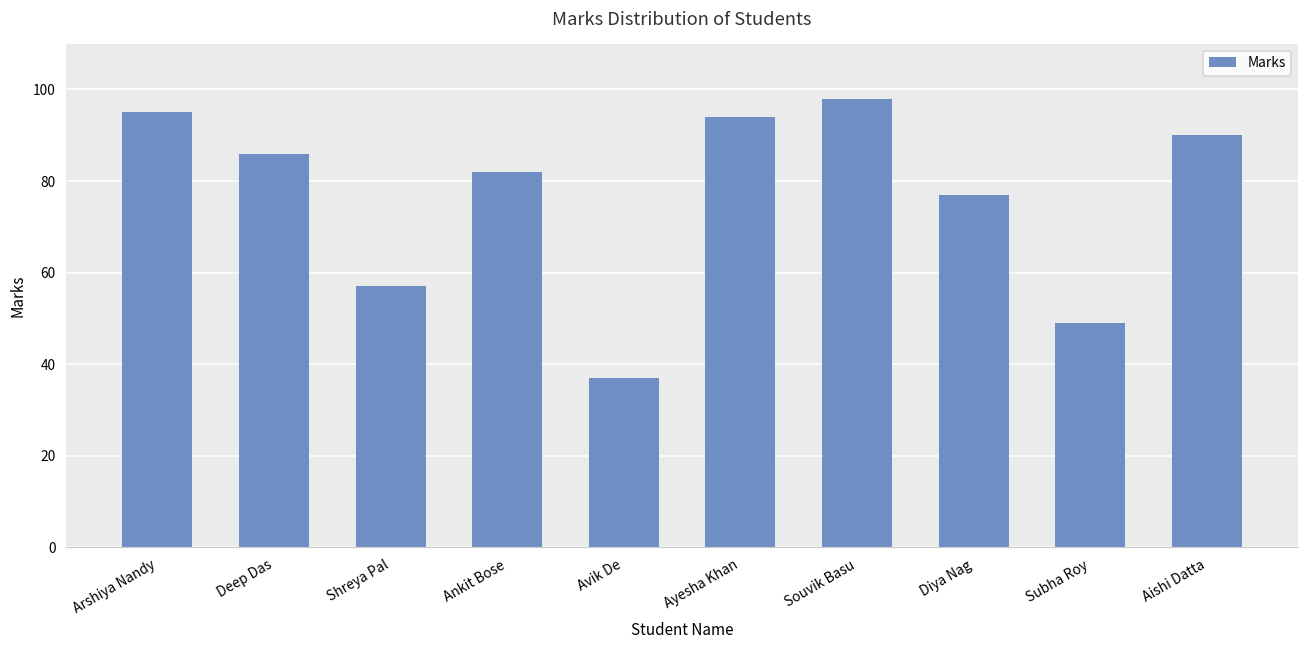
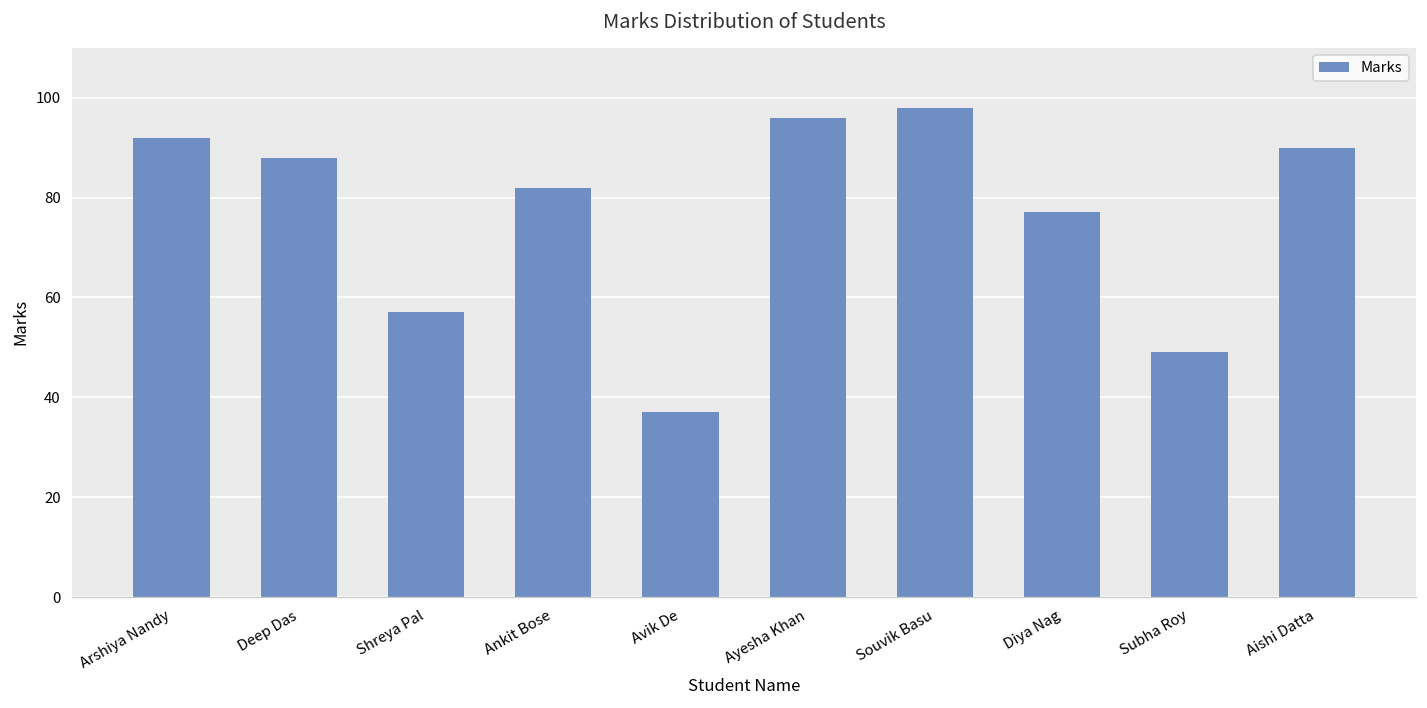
  {
-   "Arshiya Nandy": 95,
-   "Deep Das": 86,
+   "Arshiya Nandy": 92,
+   "Deep Das": 88,
    "Shreya Pal": 57,
    "Ankit Bose": 82,
    "Avik De": 37,
-   "Ayesha Khan": 94,
+   "Ayesha Khan": 96,
    "Souvik Basu": 98,
    "Diya Nag": 77,
    "Subha Roy": 49,
    "Aishi Datta": 90
  }
